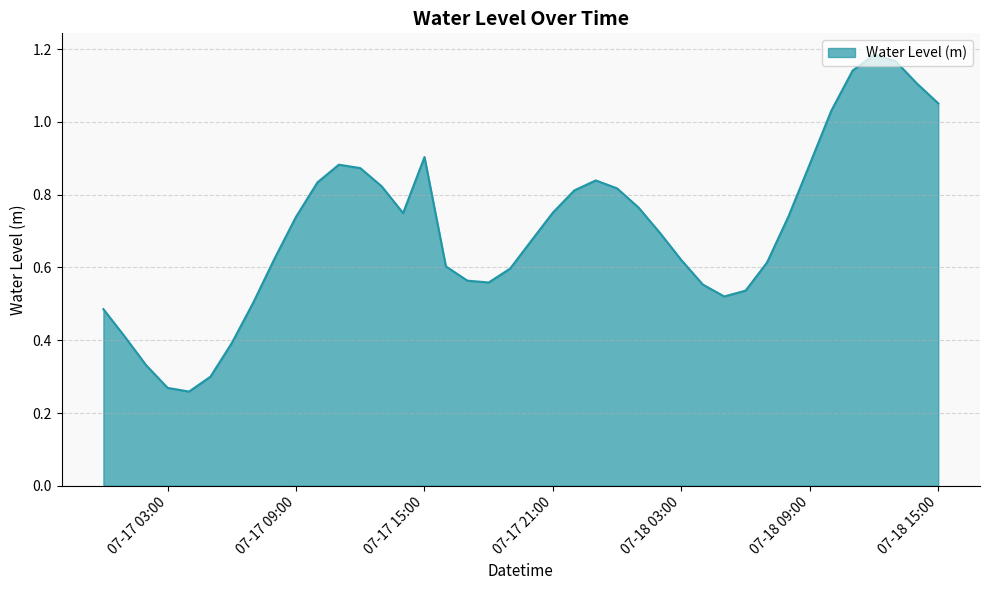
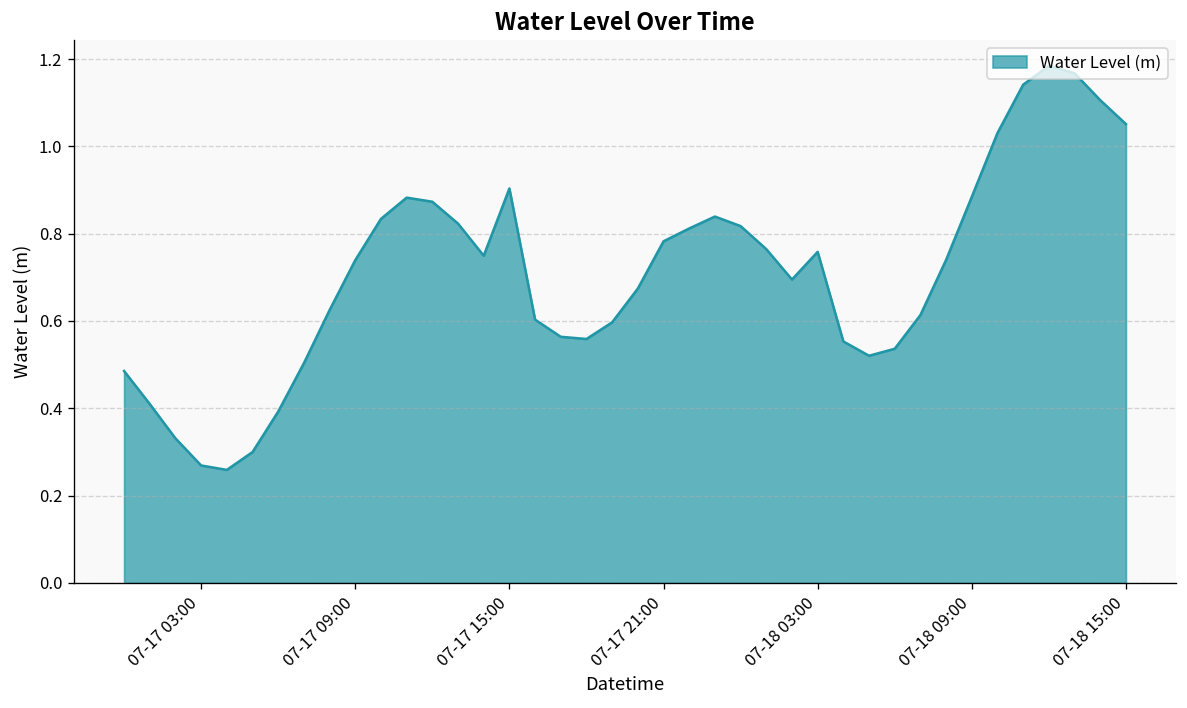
  {
    "07-17 03:00": 0.27,
    "07-17 09:00": 0.74,
    "07-17 15:00": 0.90,
-   "07-17 21:00": 0.75,
-   "07-18 03:00": 0.62,
+   "07-17 21:00": 0.78,
+   "07-18 03:00": 0.76,
    "07-18 09:00": 0.88,
    "07-18 15:00": 1.05
  }
